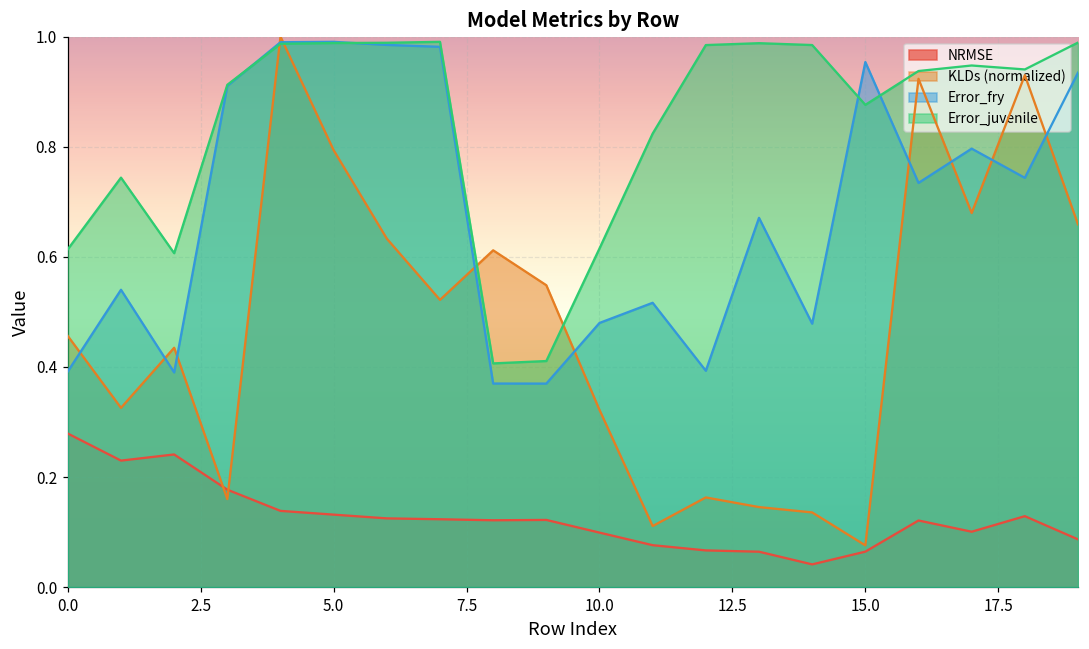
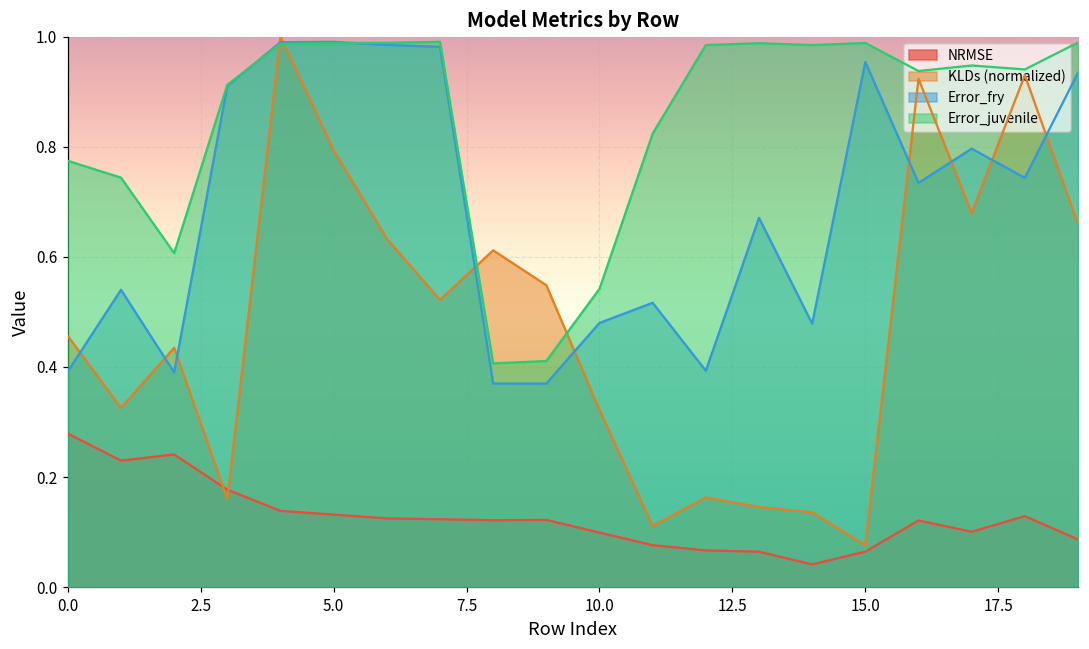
  {
    "Error_fry": {
      "0.0": 0.39,
      "10.0": 0.48,
      "15.0": 0.95
    },
    "Error_juvenile": {
-     "0.0": 0.61,
-     "10.0": 0.62,
-     "15.0": 0.88
+     "0.0": 0.77,
+     "10.0": 0.54,
+     "15.0": 0.99
    }
  }
